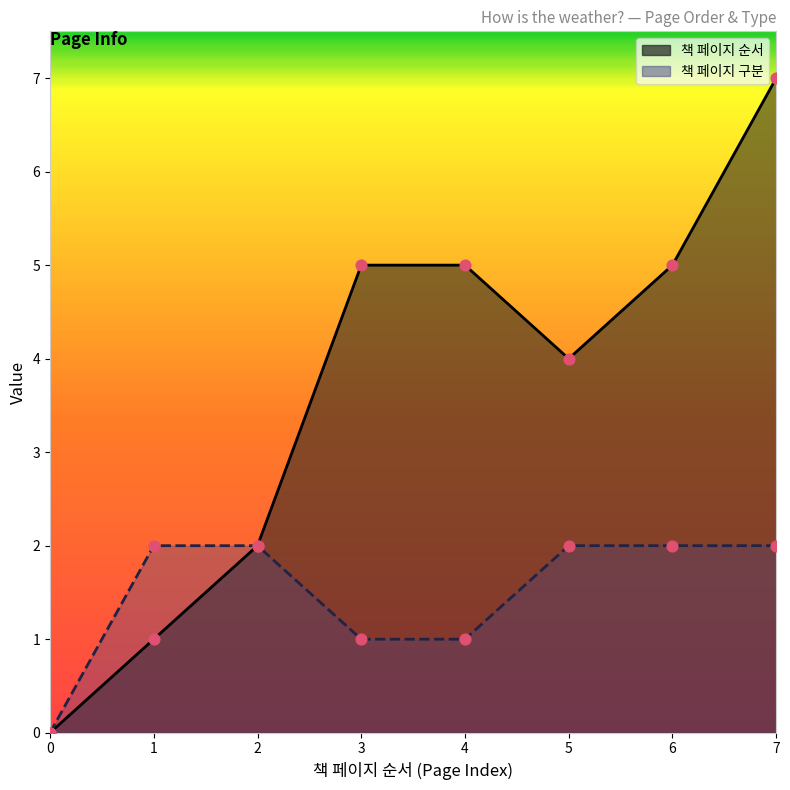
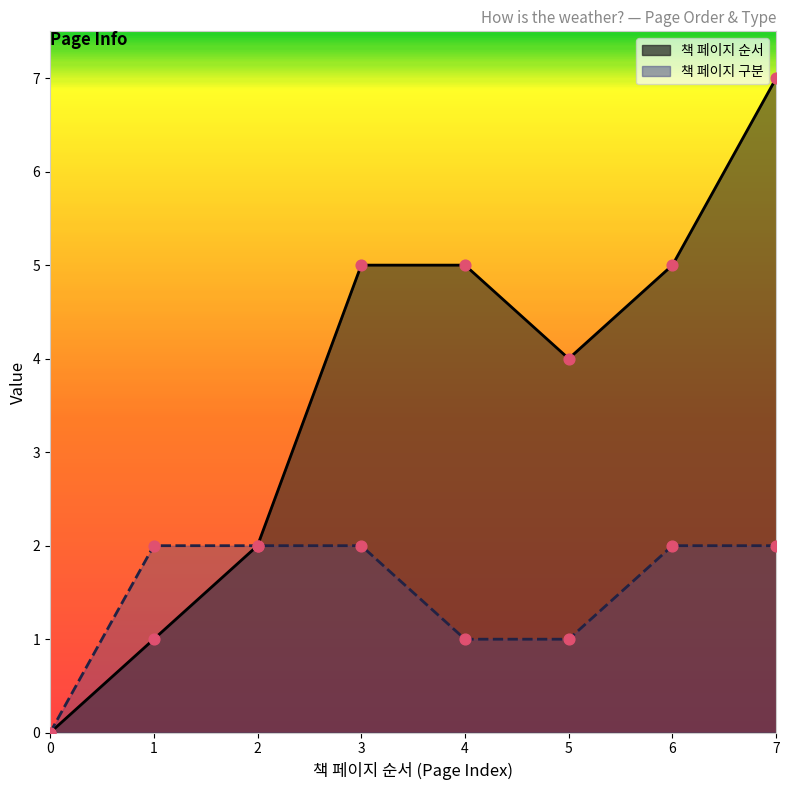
  {
    "책 페이지 순서": {
      "1": 1,
      "3": 5,
      "4": 5,
      "5": 4,
      "6": 5,
      "7": 7
    },
    "책 페이지 구분": {
      "1": 2,
-     "3": 1,
+     "3": 2,
      "4": 1,
-     "5": 2,
+     "5": 1,
      "6": 2,
      "7": 2
    }
  }
